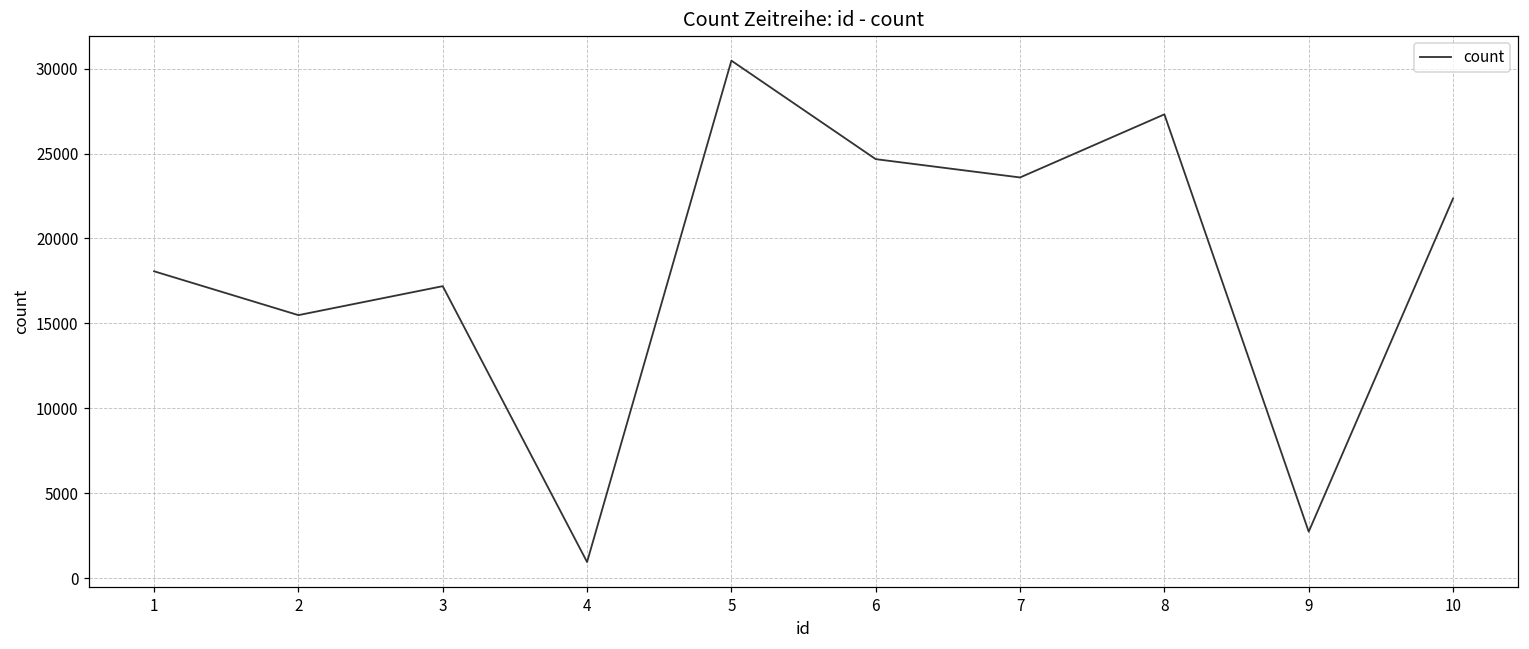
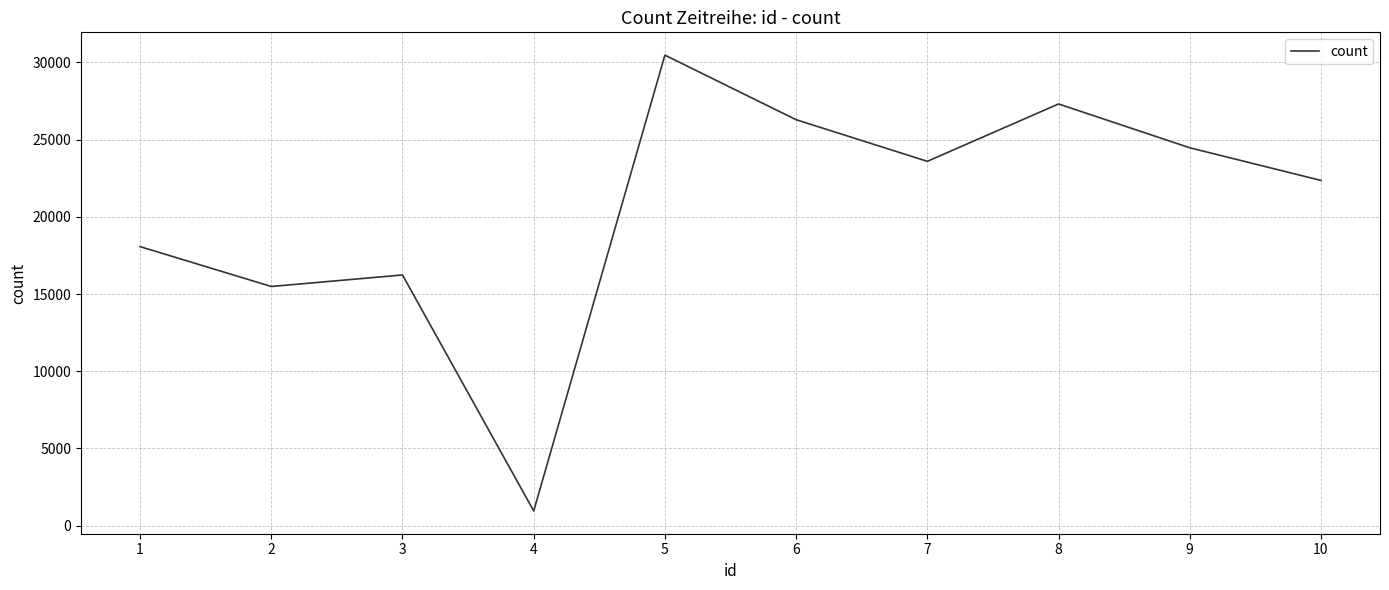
  {
    "1": 18100,
    "2": 15500,
-   "3": 17200,
+   "3": 16200,
    "4": 1000,
    "5": 30500,
-   "6": 24700,
+   "6": 26300,
    "7": 23600,
    "8": 27300,
-   "9": 2700,
+   "9": 24500,
    "10": 22400
  }
